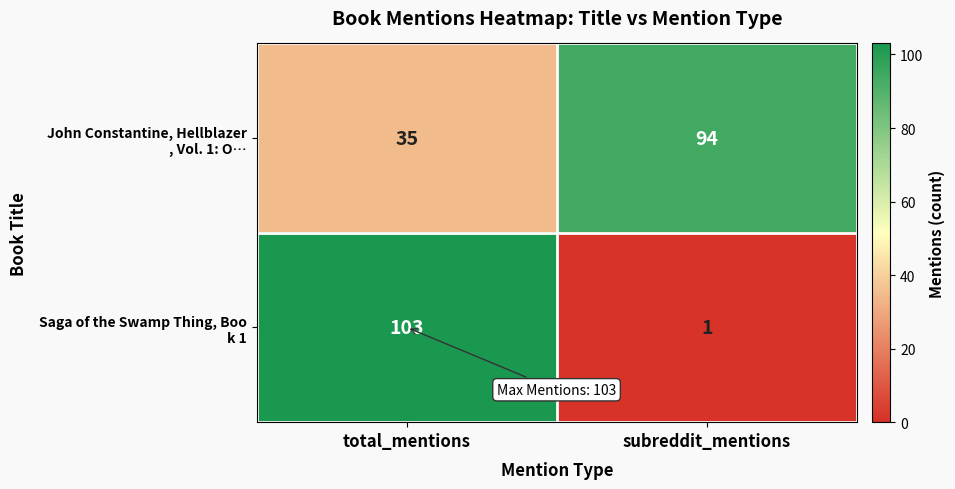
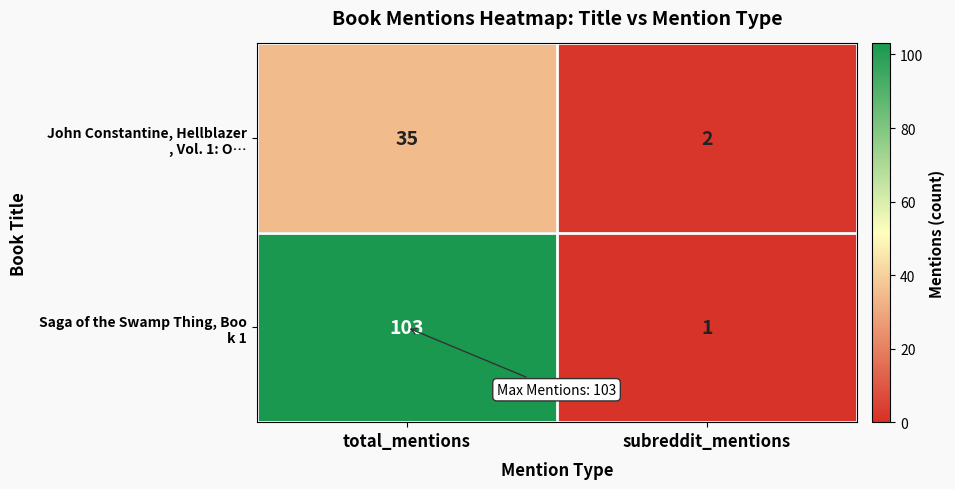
  {
    "John Constantine, Hellblazer , Vol. 1: O…": {
      "total_mentions": 35,
-     "subreddit_mentions": 94
+     "subreddit_mentions": 2
    },
    "Saga of the Swamp Thing, Boo k 1": {
      "subreddit_mentions": 1
    }
  }
